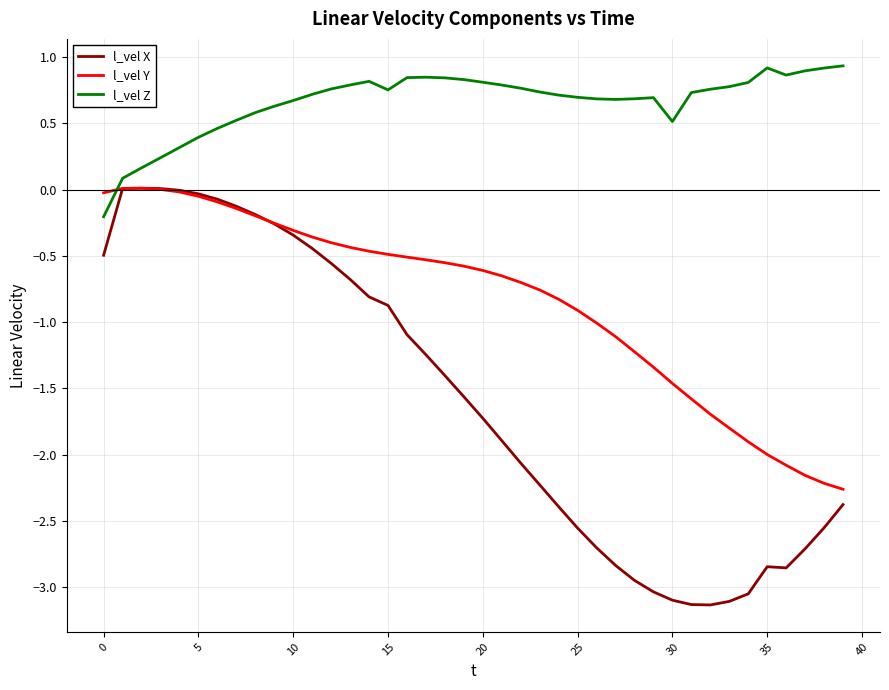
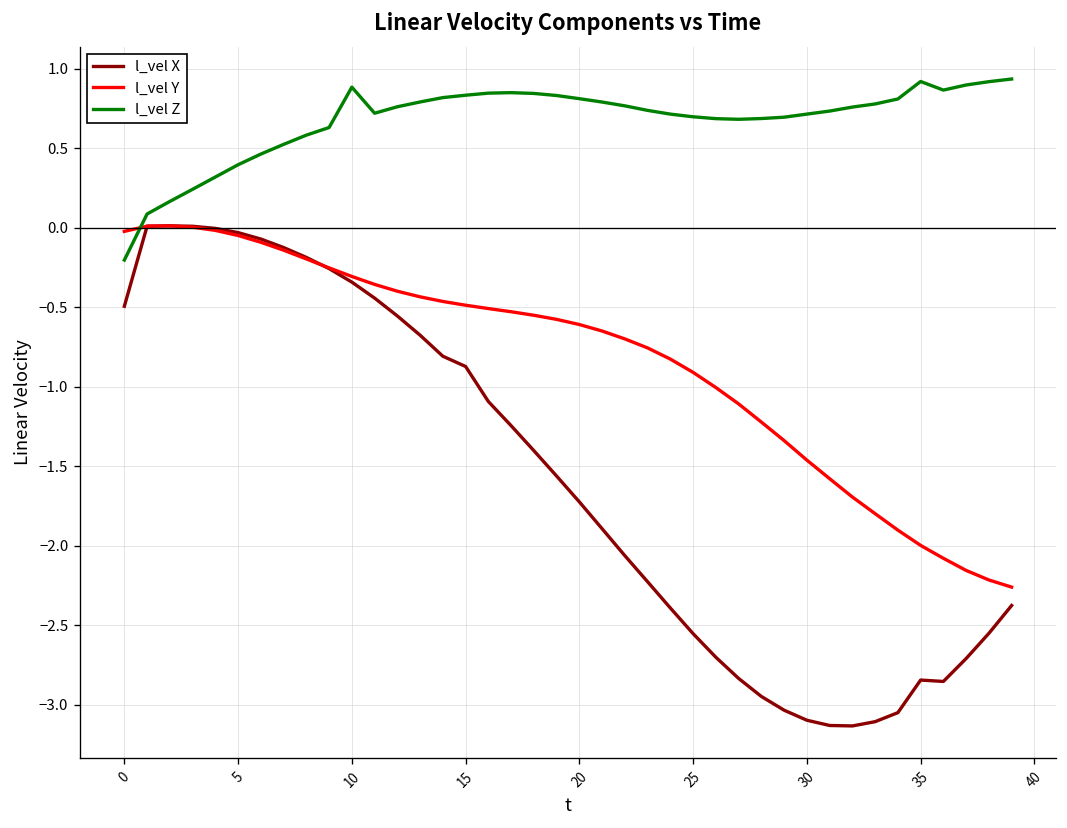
  {
    "l_vel X": {
      "0": -0.49,
      "10": -0.34,
      "15": -0.87,
      "20": -1.72,
      "25": -2.55,
      "30": -3.10,
      "35": -2.84
    },
    "l_vel Y": {
      "0": -0.02,
      "10": -0.31,
      "15": -0.49,
      "20": -0.61,
      "25": -0.91,
      "30": -1.46,
      "35": -2.00
    },
    "l_vel Z": {
      "0": -0.20,
      "5": 0.39,
-     "10": 0.67,
-     "15": 0.75,
+     "10": 0.88,
+     "15": 0.83,
      "20": 0.81,
      "25": 0.70,
-     "30": 0.51,
+     "30": 0.71,
      "35": 0.92
    }
  }
